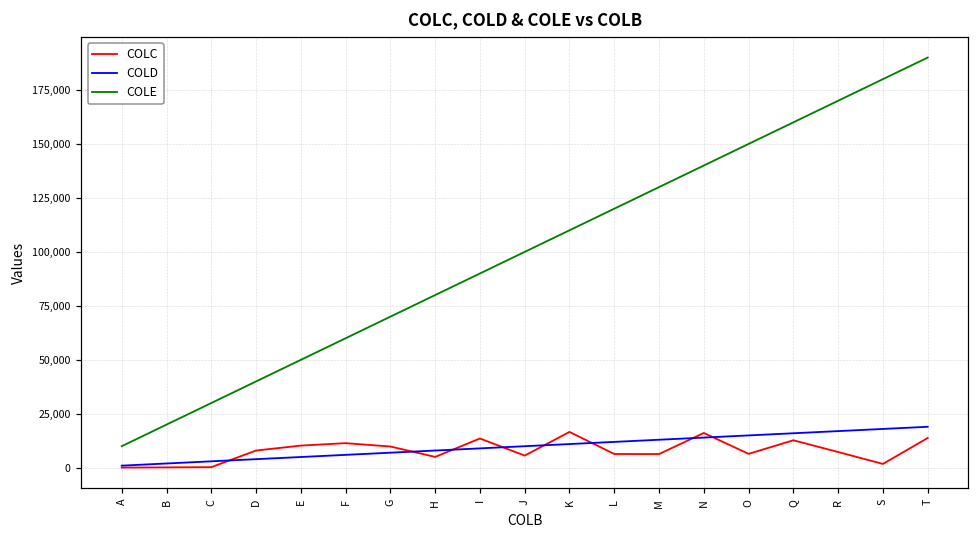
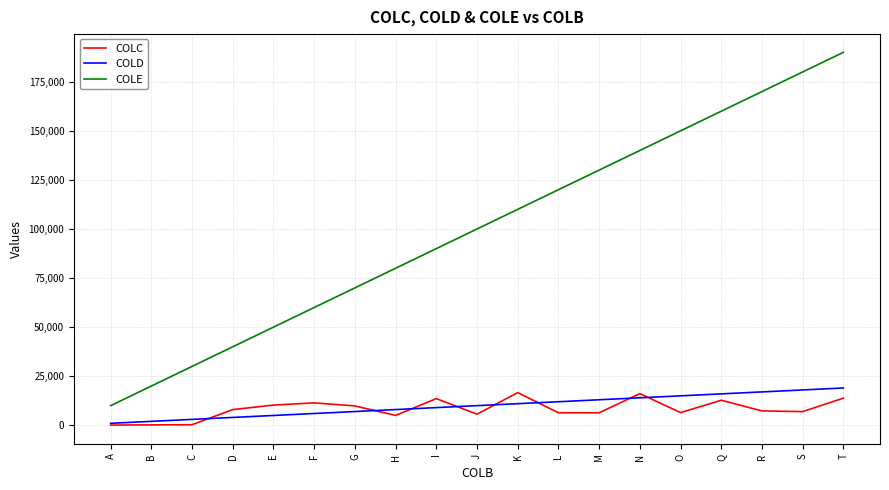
  {
    "COLC": {
      "B": "0",
      "C": "0",
      "D": "8,000",
      "E": "10,000",
      "F": "11,000",
      "G": "10,000",
      "H": "5,000",
      "I": "14,000",
      "J": "6,000",
      "K": "17,000",
      "L": "6,000",
      "M": "6,000",
      "N": "16,000",
      "O": "6,000",
      "Q": "13,000",
      "R": "7,000",
-     "S": "2,000",
+     "S": "7,000",
      "T": "14,000"
    },
    "COLD": {
      "B": "2,000",
      "C": "3,000",
      "D": "4,000",
      "E": "5,000",
      "F": "6,000",
      "G": "7,000",
      "H": "8,000",
      "I": "9,000",
      "J": "10,000",
      "K": "11,000",
      "L": "12,000",
      "M": "13,000",
      "N": "14,000",
      "O": "15,000",
      "Q": "16,000",
      "R": "17,000",
      "S": "18,000",
      "T": "19,000"
    },
    "COLE": {
      "A": "10,000",
      "B": "20,000",
      "C": "30,000",
      "D": "40,000",
      "E": "50,000",
      "F": "60,000",
      "G": "70,000",
      "H": "80,000",
      "I": "90,000",
      "J": "100,000",
      "K": "110,000",
      "L": "120,000",
      "M": "130,000",
      "N": "140,000",
      "O": "150,000",
      "Q": "160,000",
      "R": "170,000",
      "S": "180,000",
      "T": "190,000"
    }
  }
